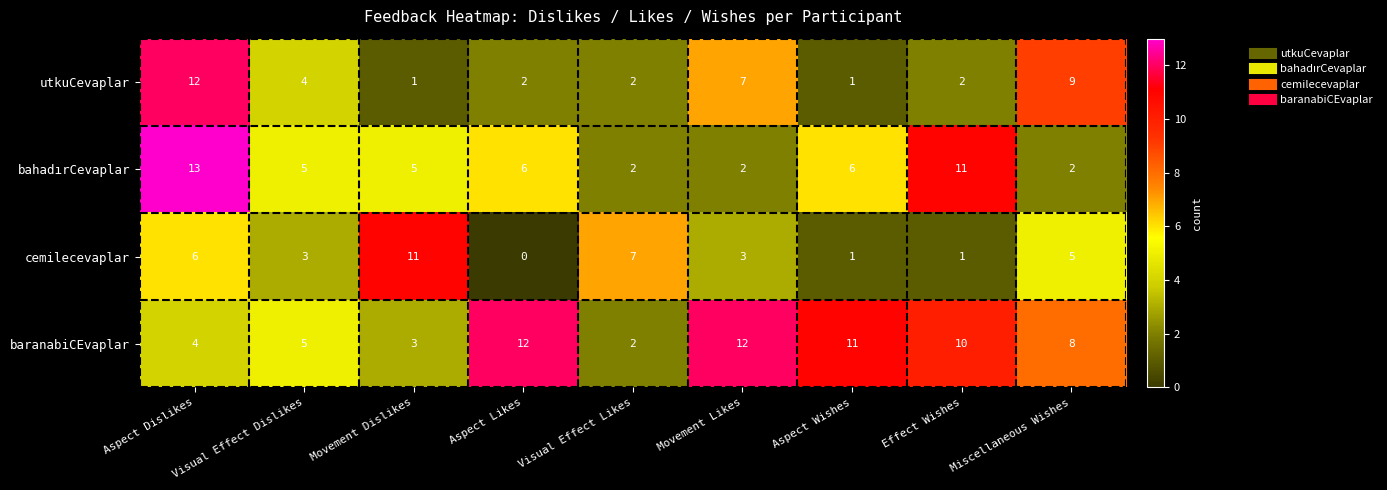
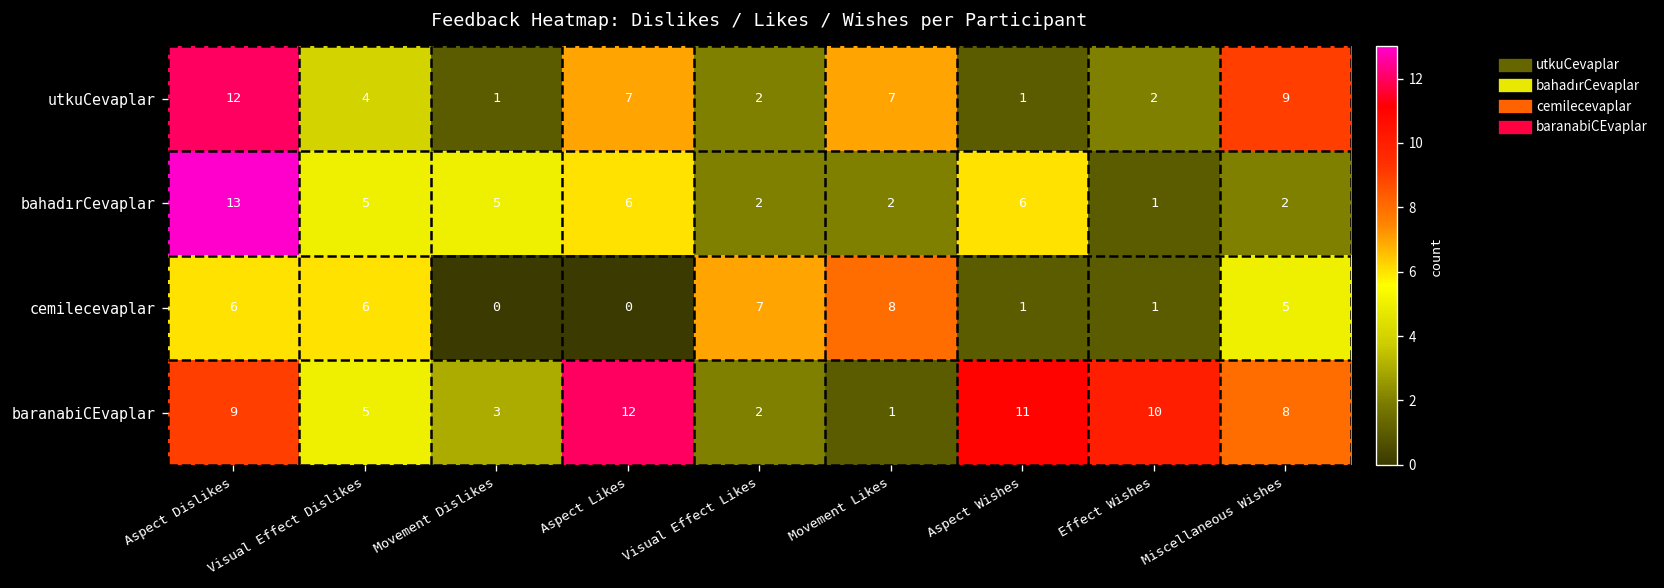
  {
    "utkuCevaplar": {
      "Aspect Dislikes": 12,
      "Visual Effect Dislikes": 4,
      "Movement Dislikes": 1,
-     "Aspect Likes": 2,
+     "Aspect Likes": 7,
      "Visual Effect Likes": 2,
      "Movement Likes": 7,
      "Aspect Wishes": 1,
      "Effect Wishes": 2,
      "Miscellaneous Wishes": 9
    },
    "bahadırCevaplar": {
      "Aspect Dislikes": 13,
      "Visual Effect Dislikes": 5,
      "Movement Dislikes": 5,
      "Aspect Likes": 6,
      "Visual Effect Likes": 2,
      "Movement Likes": 2,
      "Aspect Wishes": 6,
-     "Effect Wishes": 11,
+     "Effect Wishes": 1,
      "Miscellaneous Wishes": 2
    },
    "cemilecevaplar": {
      "Aspect Dislikes": 6,
-     "Visual Effect Dislikes": 3,
-     "Movement Dislikes": 11,
+     "Visual Effect Dislikes": 6,
+     "Movement Dislikes": 0,
      "Aspect Likes": 0,
      "Visual Effect Likes": 7,
-     "Movement Likes": 3,
+     "Movement Likes": 8,
      "Aspect Wishes": 1,
      "Effect Wishes": 1,
      "Miscellaneous Wishes": 5
    },
    "baranabiCEvaplar": {
-     "Aspect Dislikes": 4,
+     "Aspect Dislikes": 9,
      "Visual Effect Dislikes": 5,
      "Movement Dislikes": 3,
      "Aspect Likes": 12,
      "Visual Effect Likes": 2,
-     "Movement Likes": 12,
+     "Movement Likes": 1,
      "Aspect Wishes": 11,
      "Effect Wishes": 10,
      "Miscellaneous Wishes": 8
    }
  }
